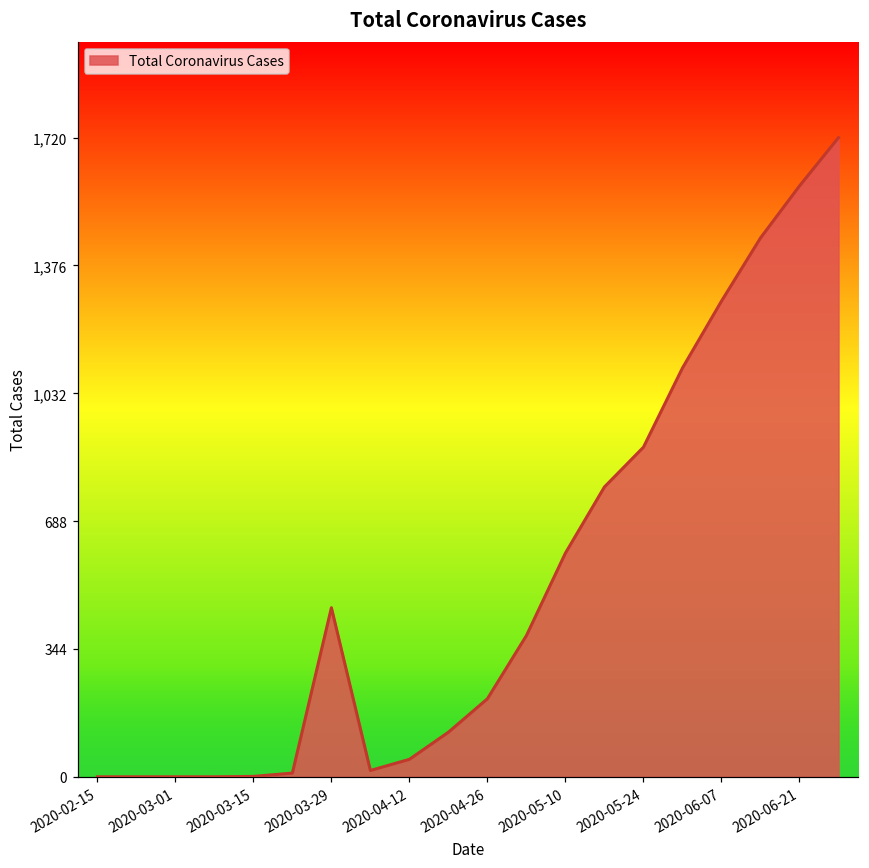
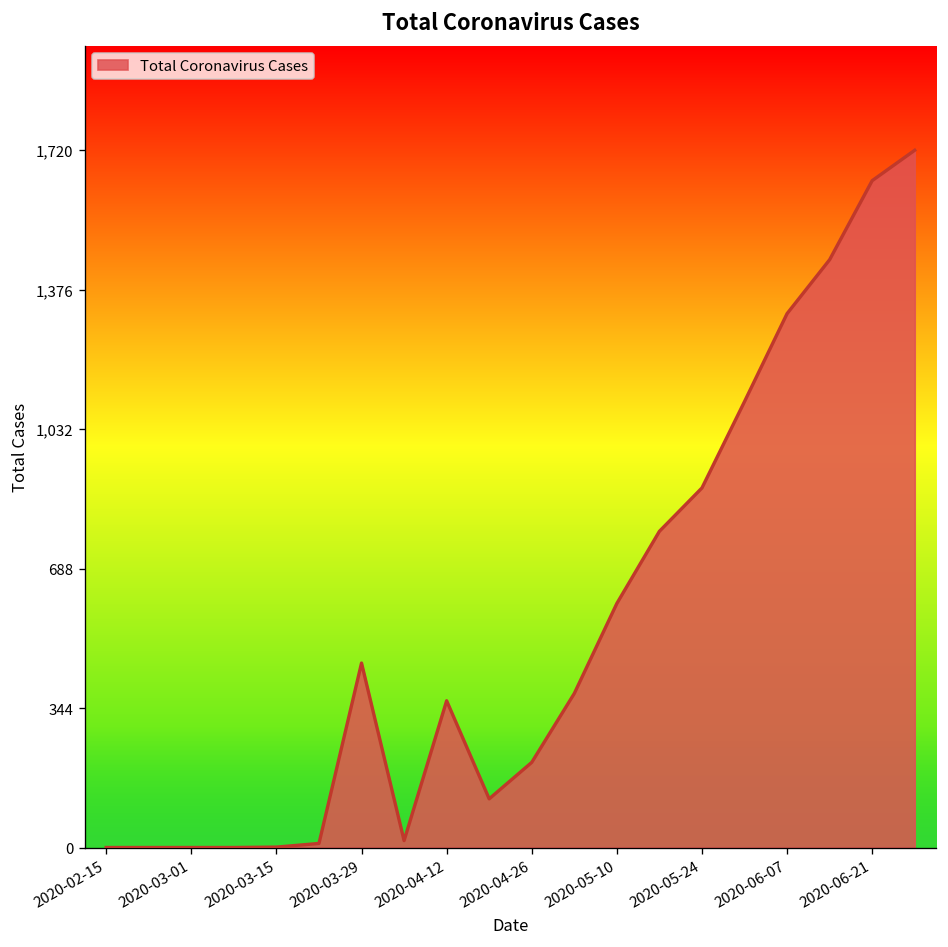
  {
    "2020-02-15": "0",
    "2020-03-01": "0",
    "2020-03-15": "0",
    "2020-03-29": "460",
-   "2020-04-12": "50",
+   "2020-04-12": "360",
    "2020-04-26": "210",
    "2020-05-10": "600",
    "2020-05-24": "890",
-   "2020-06-07": "1,280",
-   "2020-06-21": "1,590"
+   "2020-06-07": "1,320",
+   "2020-06-21": "1,650"
  }
